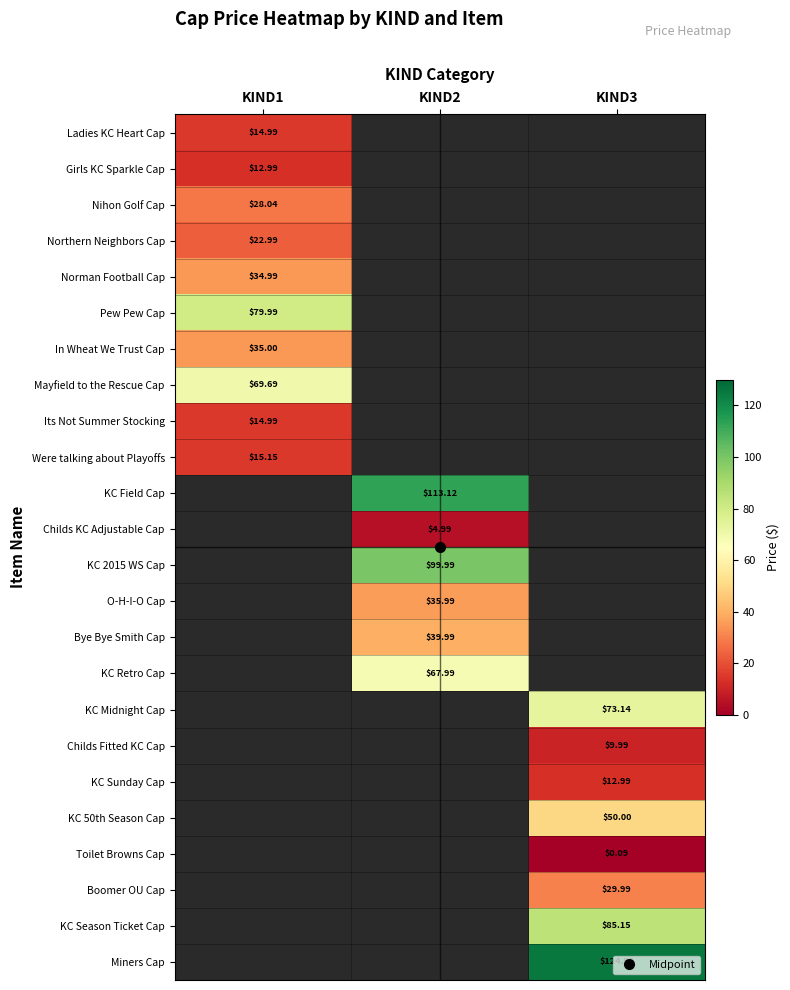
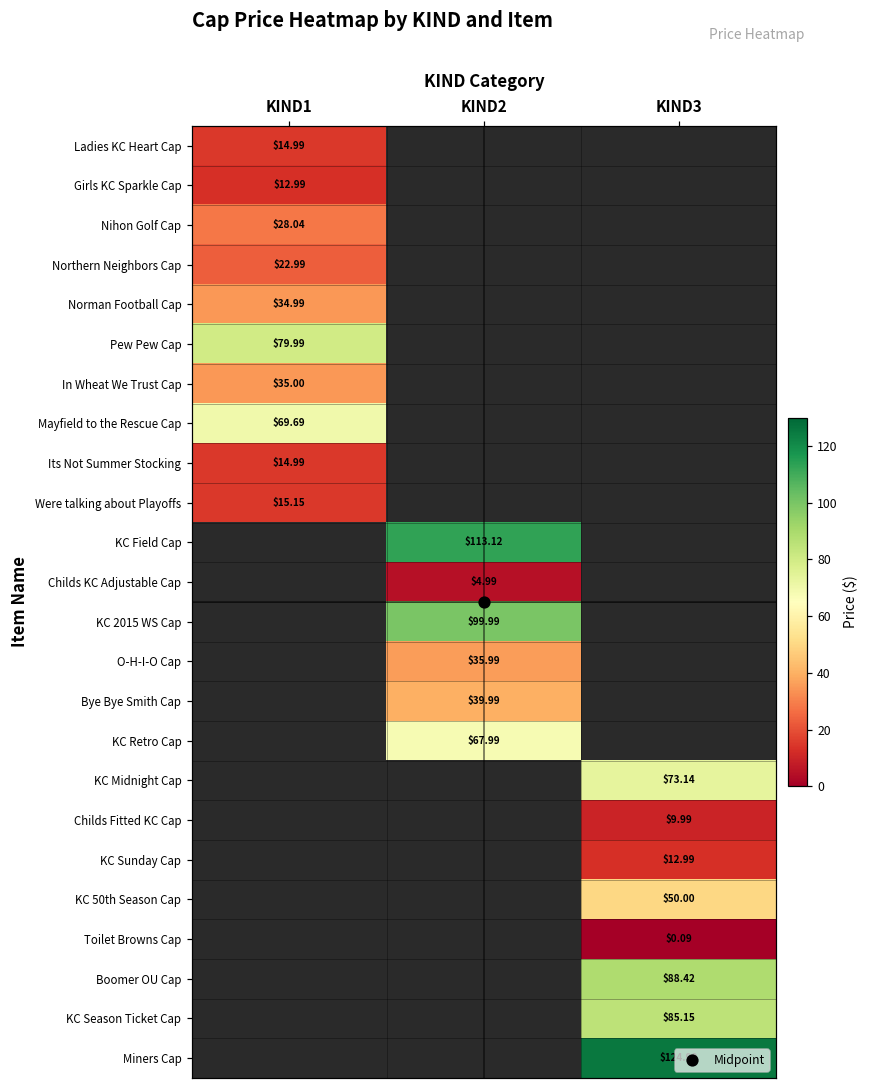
  {
    "Ladies KC Heart Cap": {
      "KIND1": "$14.99"
    },
    "Girls KC Sparkle Cap": {
      "KIND1": "$12.99"
    },
    "Nihon Golf Cap": {
      "KIND1": "$28.04"
    },
    "Northern Neighbors Cap": {
      "KIND1": "$22.99"
    },
    "Norman Football Cap": {
      "KIND1": "$34.99"
    },
    "Pew Pew Cap": {
      "KIND1": "$79.99"
    },
    "In Wheat We Trust Cap": {
      "KIND1": "$35.00"
    },
    "Mayfield to the Rescue Cap": {
      "KIND1": "$69.69"
    },
    "Its Not Summer Stocking": {
      "KIND1": "$14.99"
    },
    "Were talking about Playoffs": {
      "KIND1": "$15.15"
    },
    "KC Field Cap": {
      "KIND2": "$113.12"
    },
    "Childs KC Adjustable Cap": {
      "KIND2": "$4.99"
    },
    "KC 2015 WS Cap": {
      "KIND2": "$99.99"
    },
    "O-H-I-O Cap": {
      "KIND2": "$35.99"
    },
    "Bye Bye Smith Cap": {
      "KIND2": "$39.99"
    },
    "KC Retro Cap": {
      "KIND2": "$67.99"
    },
    "KC Midnight Cap": {
      "KIND3": "$73.14"
    },
    "Childs Fitted KC Cap": {
      "KIND3": "$9.99"
    },
    "KC Sunday Cap": {
      "KIND3": "$12.99"
    },
    "KC 50th Season Cap": {
      "KIND3": "$50.00"
    },
    "Toilet Browns Cap": {
      "KIND3": "$0.09"
    },
    "Boomer OU Cap": {
-     "KIND3": "$29.99"
+     "KIND3": "$88.42"
    },
    "KC Season Ticket Cap": {
      "KIND3": "$85.15"
    }
  }
